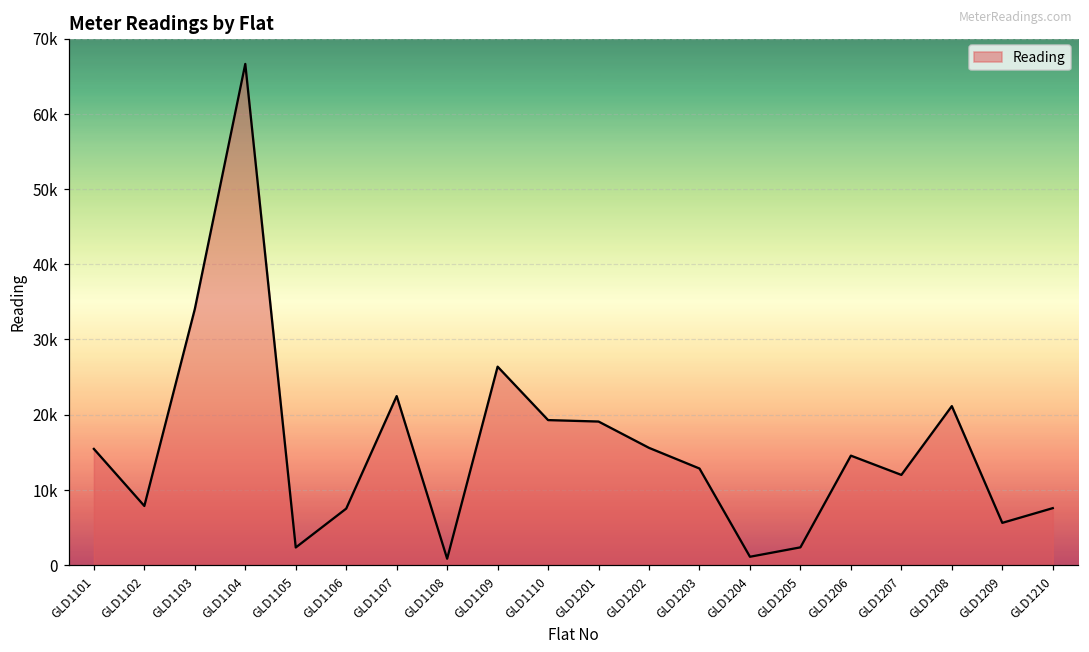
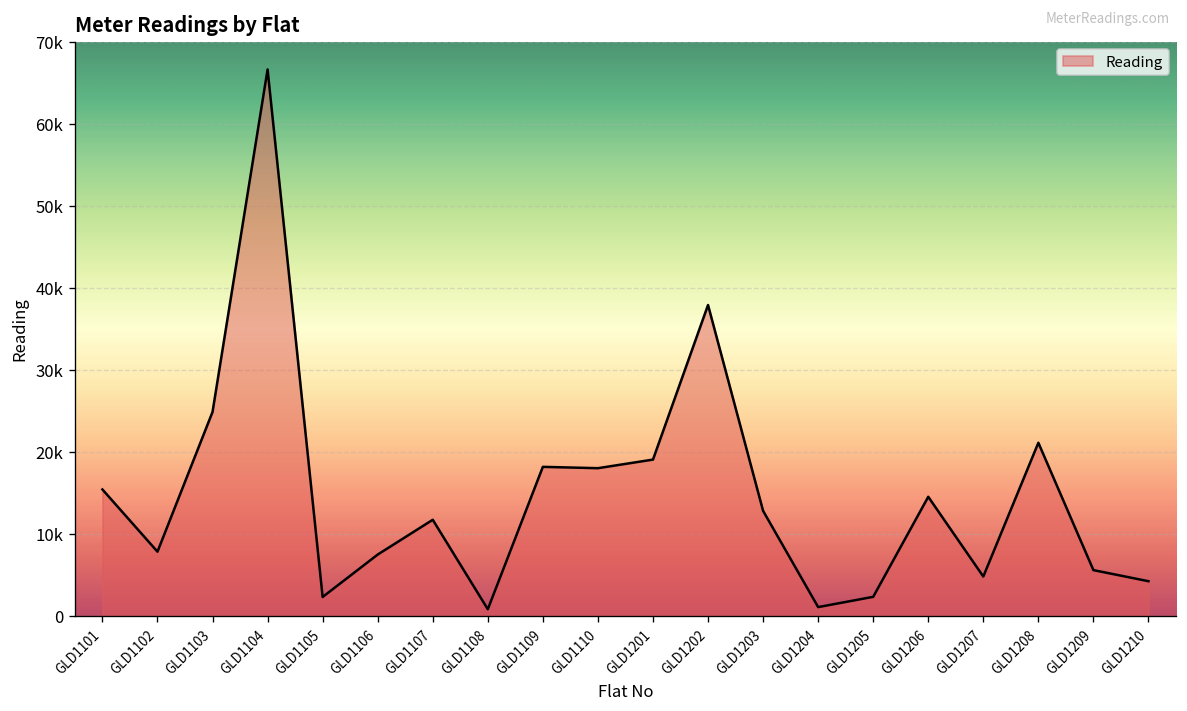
  {
    "GLD1101": 15000,
    "GLD1102": 8000,
-   "GLD1103": 34000,
+   "GLD1103": 25000,
    "GLD1104": 67000,
    "GLD1105": 2000,
    "GLD1106": 8000,
-   "GLD1107": 22000,
+   "GLD1107": 12000,
    "GLD1108": 1000,
-   "GLD1109": 26000,
-   "GLD1110": 19000,
+   "GLD1109": 18000,
+   "GLD1110": 18000,
    "GLD1201": 19000,
-   "GLD1202": 16000,
+   "GLD1202": 38000,
    "GLD1203": 13000,
    "GLD1204": 1000,
    "GLD1205": 2000,
    "GLD1206": 15000,
-   "GLD1207": 12000,
+   "GLD1207": 5000,
    "GLD1208": 21000,
    "GLD1209": 6000,
-   "GLD1210": 8000
+   "GLD1210": 4000
  }
